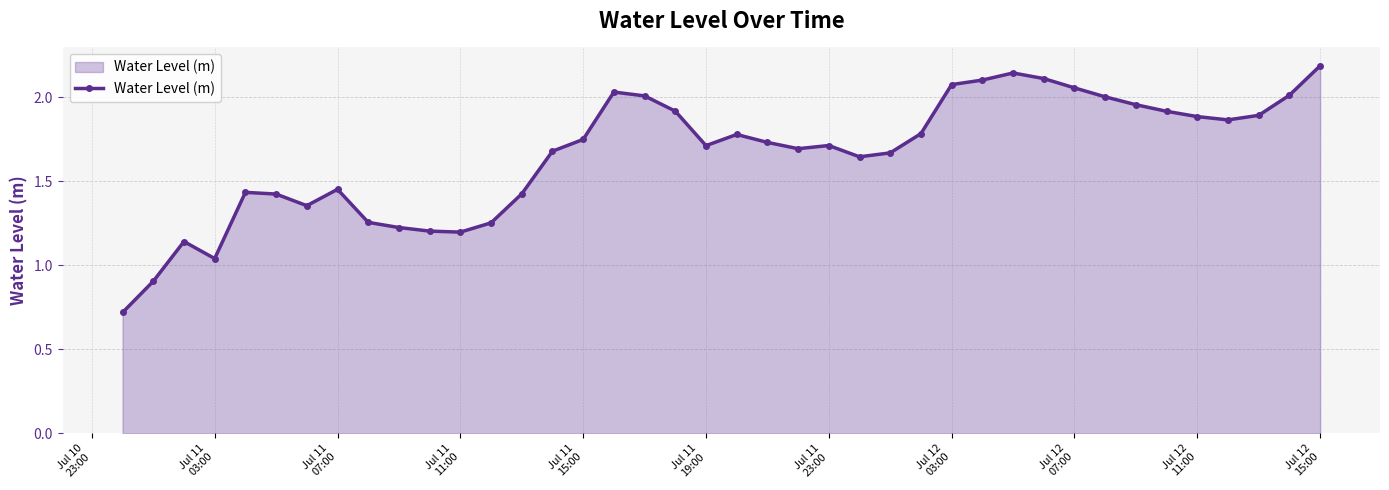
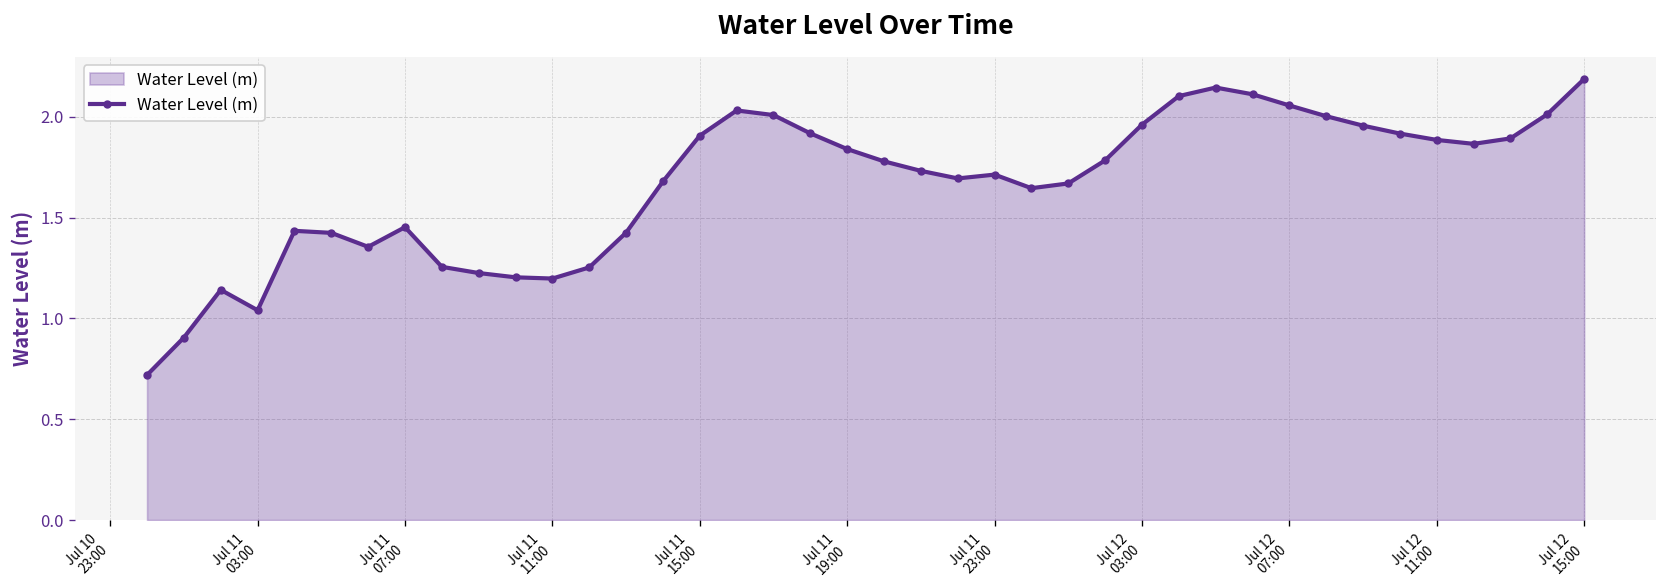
  {
    "Jul 11 03:00": 1.04,
    "Jul 11 07:00": 1.45,
    "Jul 11 11:00": 1.20,
-   "Jul 11 15:00": 1.75,
-   "Jul 11 19:00": 1.71,
+   "Jul 11 15:00": 1.91,
+   "Jul 11 19:00": 1.84,
    "Jul 11 23:00": 1.71,
-   "Jul 12 03:00": 2.08,
+   "Jul 12 03:00": 1.96,
    "Jul 12 07:00": 2.06,
    "Jul 12 11:00": 1.89,
    "Jul 12 15:00": 2.19
  }
